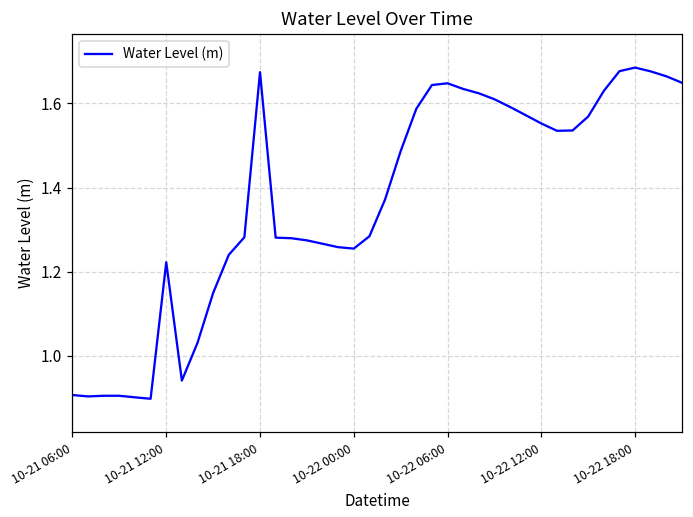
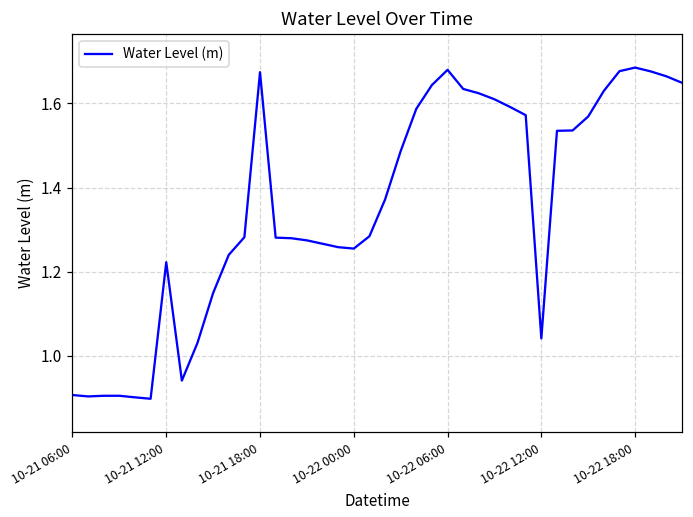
  {
    "10-21 06:00": 0.91,
    "10-21 12:00": 1.22,
    "10-21 18:00": 1.67,
    "10-22 00:00": 1.25,
-   "10-22 06:00": 1.65,
-   "10-22 12:00": 1.55,
+   "10-22 06:00": 1.68,
+   "10-22 12:00": 1.04,
    "10-22 18:00": 1.69
  }
